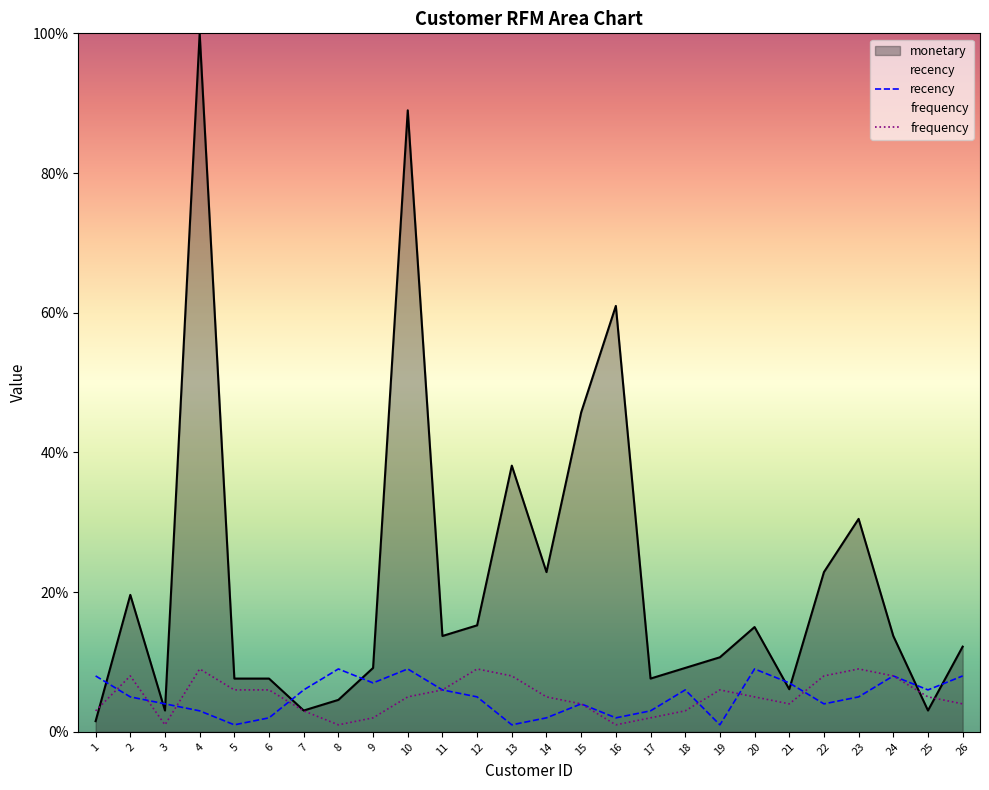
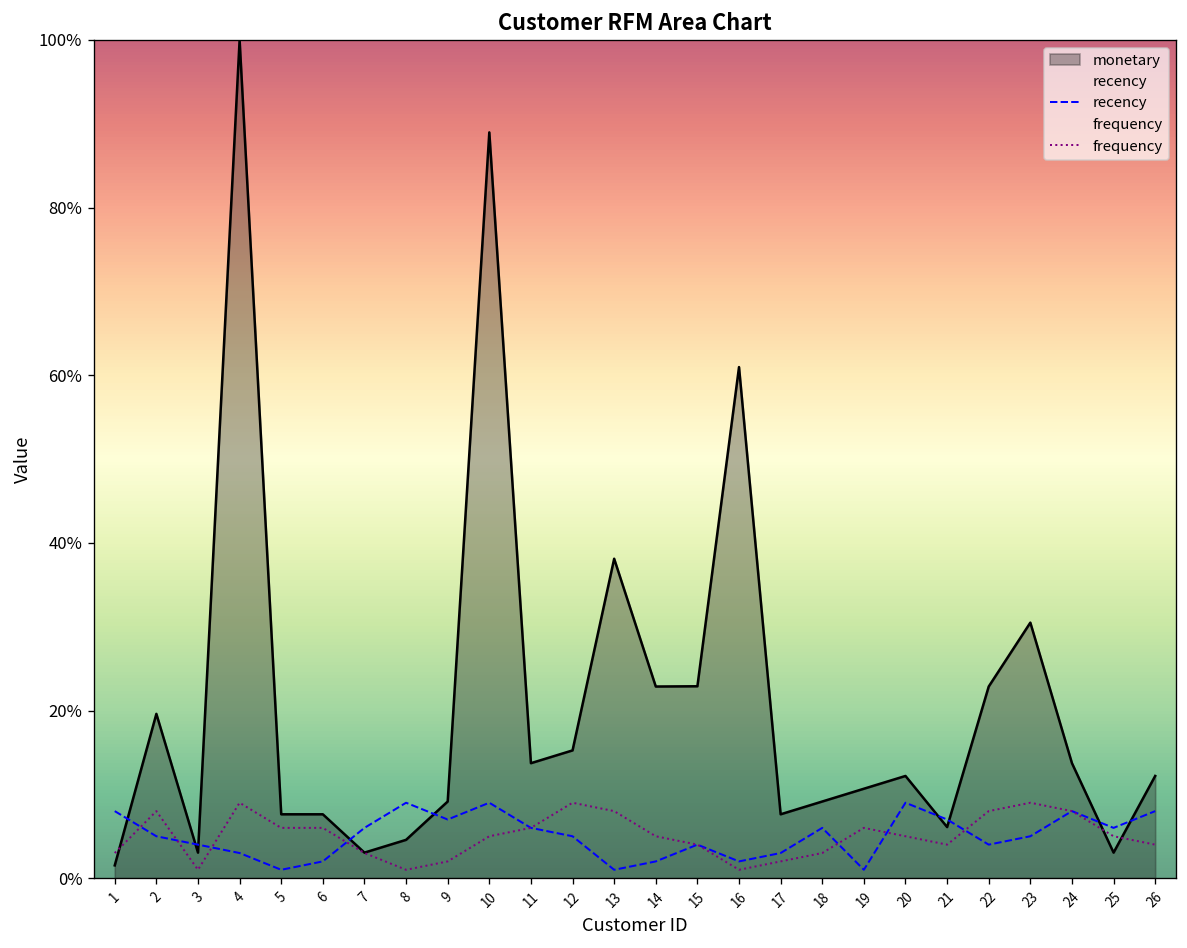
  {
    "monetary": {
      "1": "2%",
      "2": "20%",
      "3": "3%",
      "4": "100%",
      "5": "8%",
      "6": "8%",
      "8": "5%",
      "9": "9%",
      "10": "89%",
      "11": "14%",
      "12": "15%",
      "13": "38%",
      "14": "23%",
-     "15": "46%",
+     "15": "23%",
      "16": "61%",
      "17": "8%",
      "18": "9%",
      "19": "11%",
-     "20": "15%",
+     "20": "12%",
      "21": "6%",
      "22": "23%",
      "23": "30%",
      "24": "14%",
      "25": "3%",
      "26": "12%"
    }
  }
